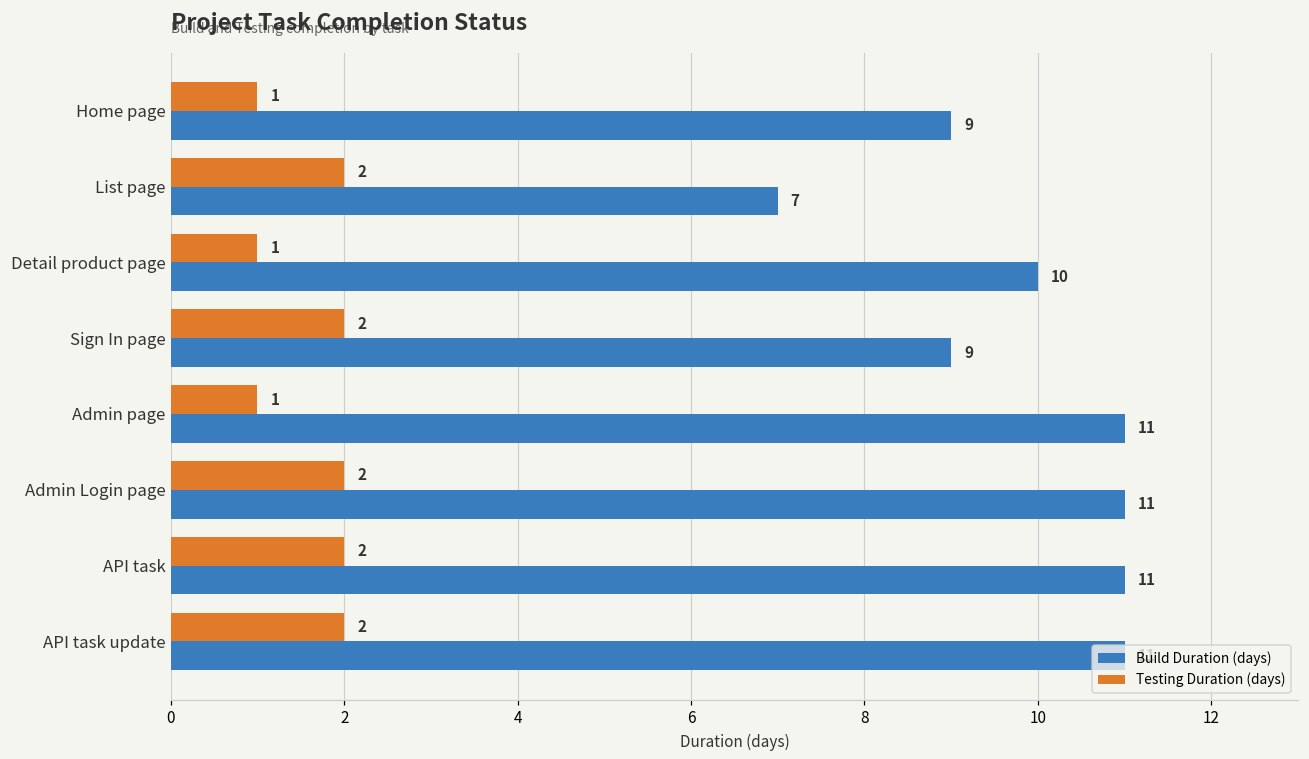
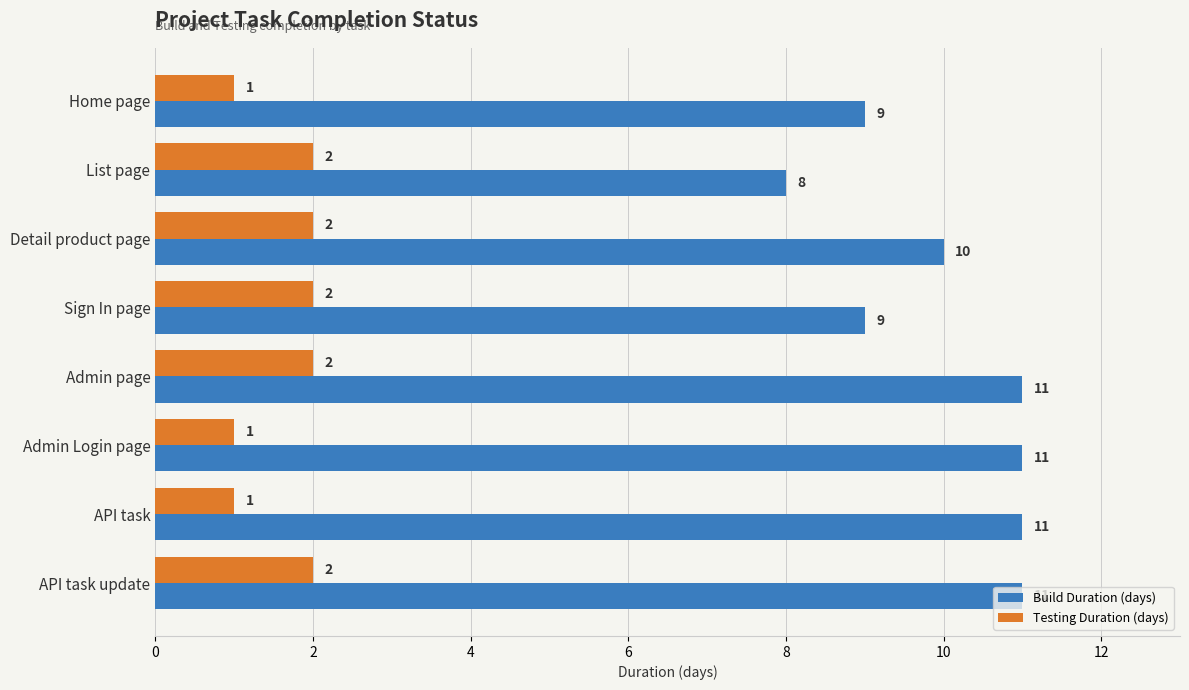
  {
    "Build Duration (days)": {
      "Home page": 9,
-     "List page": 7,
+     "List page": 8,
      "Detail product page": 10,
      "Sign In page": 9,
      "Admin page": 11,
      "Admin Login page": 11,
      "API task": 11
    },
    "Testing Duration (days)": {
      "Home page": 1,
      "List page": 2,
-     "Detail product page": 1,
+     "Detail product page": 2,
      "Sign In page": 2,
-     "Admin page": 1,
-     "Admin Login page": 2,
-     "API task": 2,
+     "Admin page": 2,
+     "Admin Login page": 1,
+     "API task": 1,
      "API task update": 2
    }
  }
